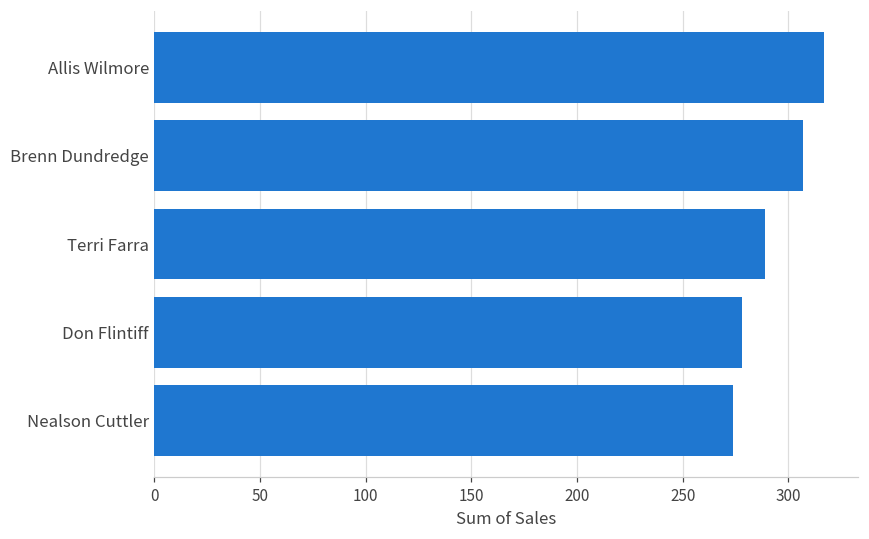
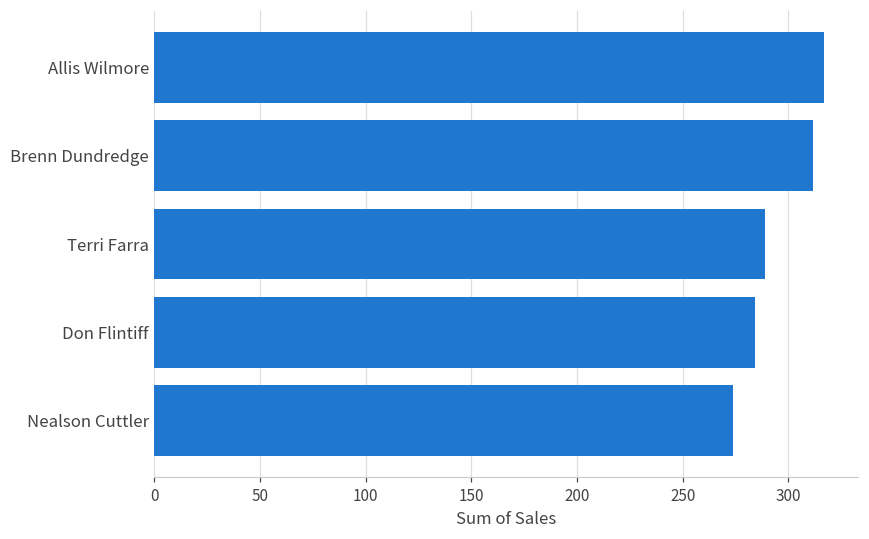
  {
    "Allis Wilmore": 317,
-   "Brenn Dundredge": 307,
+   "Brenn Dundredge": 312,
    "Terri Farra": 289,
-   "Don Flintiff": 278,
+   "Don Flintiff": 284,
    "Nealson Cuttler": 274
  }
